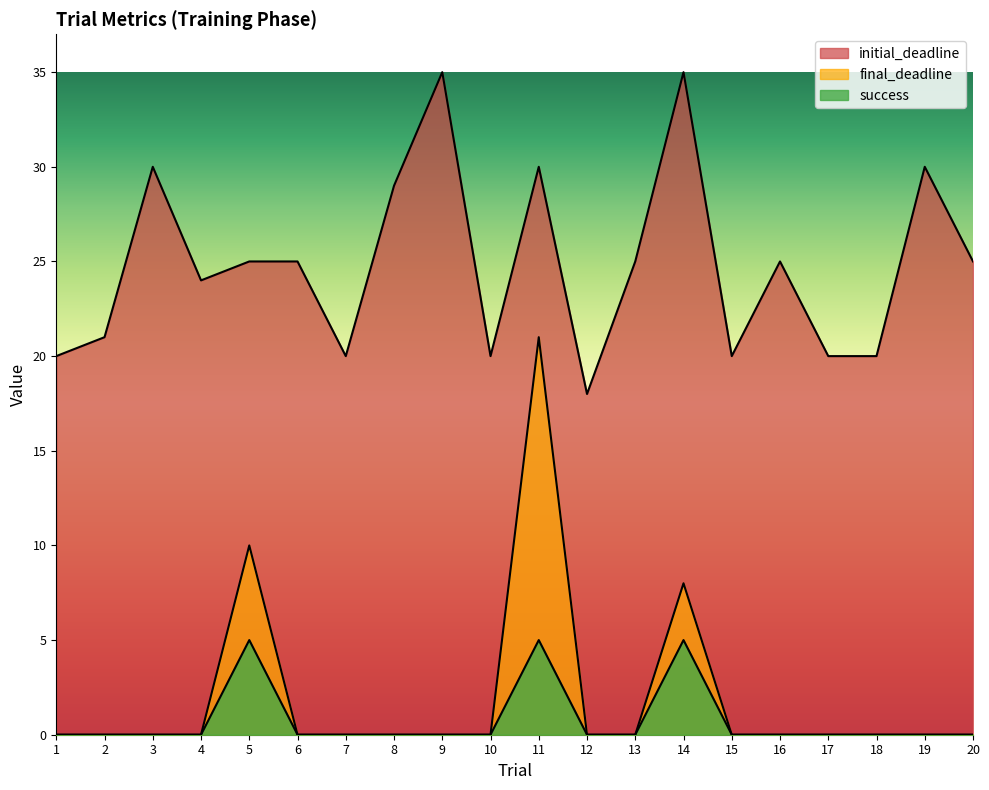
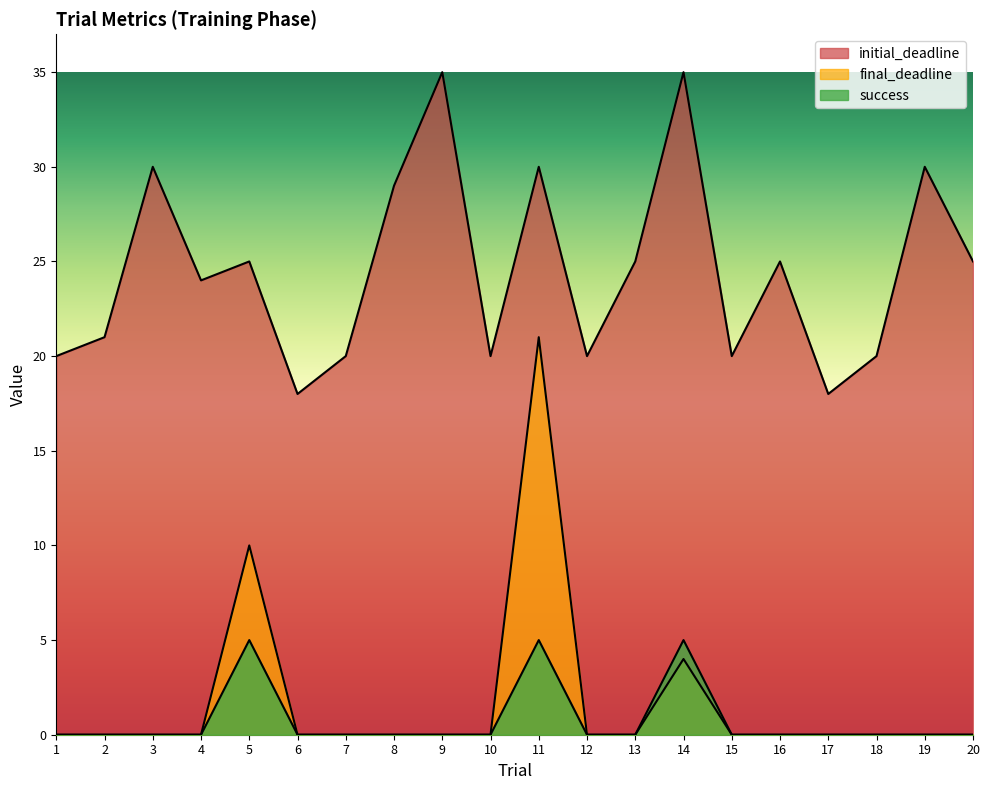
  {
    "initial_deadline": {
      "1": 20,
      "2": 21,
      "3": 30,
      "4": 24,
      "5": 25,
-     "6": 25,
+     "6": 18,
      "7": 20,
      "8": 29,
      "9": 35,
      "10": 20,
      "11": 30,
-     "12": 18,
+     "12": 20,
      "13": 25,
      "14": 35,
      "15": 20,
      "16": 25,
-     "17": 20,
+     "17": 18,
      "18": 20,
      "19": 30,
      "20": 25
    },
    "final_deadline": {
      "5": 10,
      "11": 21,
-     "14": 8
+     "14": 4
    },
    "success": {
      "5": 5,
      "11": 5,
      "14": 5
    }
  }
